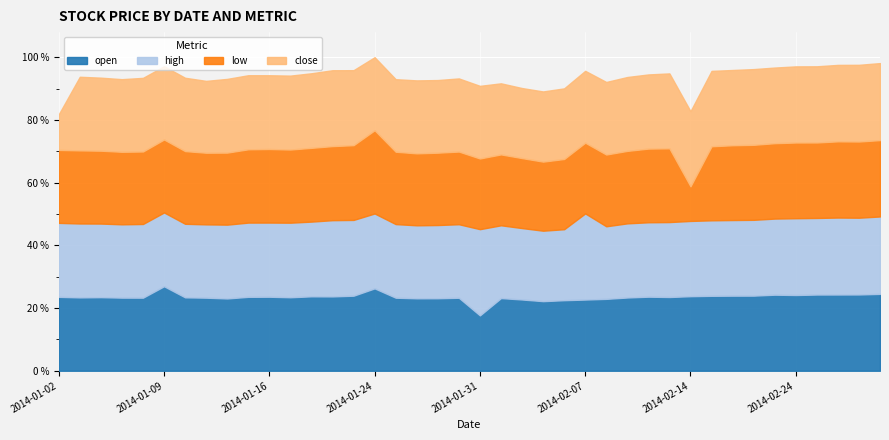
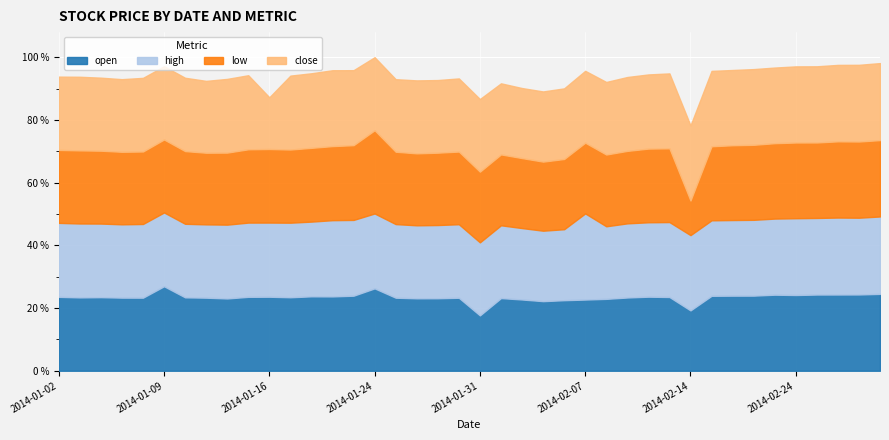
  {
    "open": {
      "2014-01-02": "24 %",
      "2014-01-09": "27 %",
      "2014-01-16": "24 %",
      "2014-01-24": "26 %",
      "2014-01-31": "18 %",
      "2014-02-07": "23 %",
-     "2014-02-14": "24 %",
+     "2014-02-14": "19 %",
      "2014-02-24": "24 %"
    },
    "high": {
      "2014-01-02": "24 %",
      "2014-01-09": "24 %",
      "2014-01-16": "24 %",
      "2014-01-24": "24 %",
-     "2014-01-31": "28 %",
+     "2014-01-31": "23 %",
      "2014-02-07": "27 %",
      "2014-02-14": "24 %",
      "2014-02-24": "24 %"
    },
    "low": {
      "2014-01-02": "23 %",
      "2014-01-09": "23 %",
      "2014-01-16": "23 %",
      "2014-01-24": "27 %",
      "2014-01-31": "23 %",
      "2014-02-07": "23 %",
      "2014-02-14": "11 %",
      "2014-02-24": "24 %"
    },
    "close": {
-     "2014-01-02": "11 %",
-     "2014-01-16": "24 %",
+     "2014-01-02": "23 %",
+     "2014-01-16": "16 %",
      "2014-01-24": "23 %",
      "2014-01-31": "23 %",
      "2014-02-07": "23 %",
      "2014-02-14": "24 %",
      "2014-02-24": "24 %"
    }
  }
